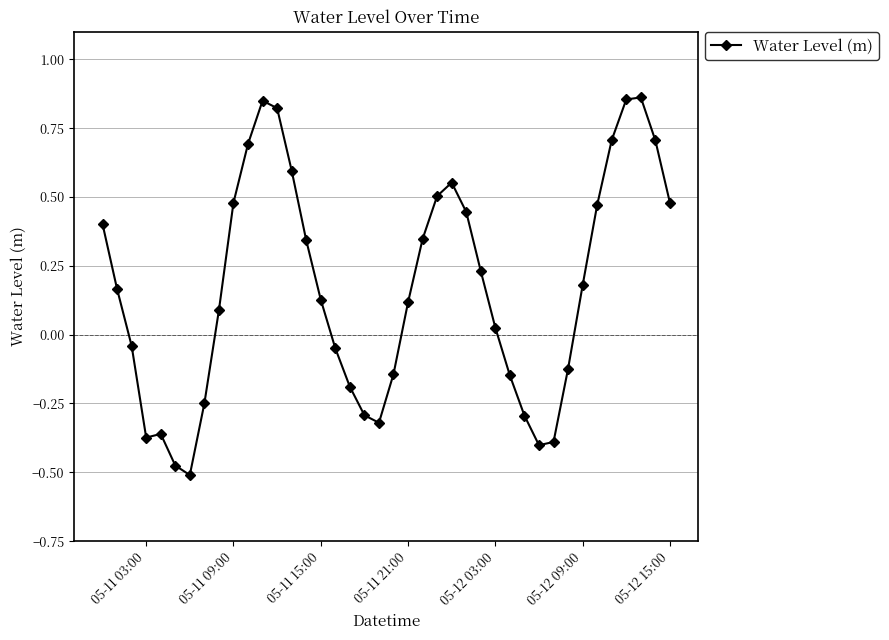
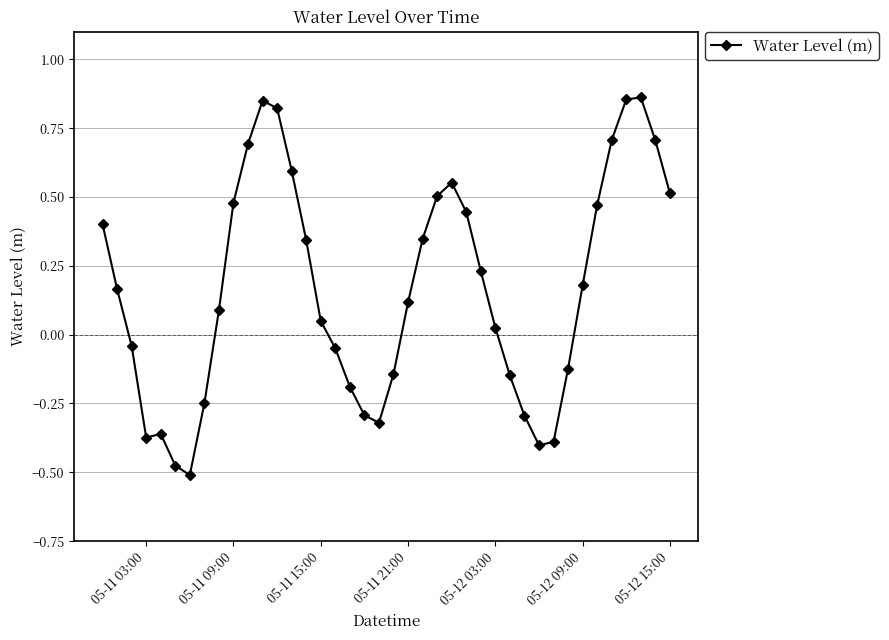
  {
    "05-11 03:00": -0.37,
    "05-11 09:00": 0.48,
-   "05-11 15:00": 0.13,
+   "05-11 15:00": 0.05,
    "05-11 21:00": 0.12,
    "05-12 03:00": 0.03,
    "05-12 09:00": 0.18,
-   "05-12 15:00": 0.48
+   "05-12 15:00": 0.51
  }
